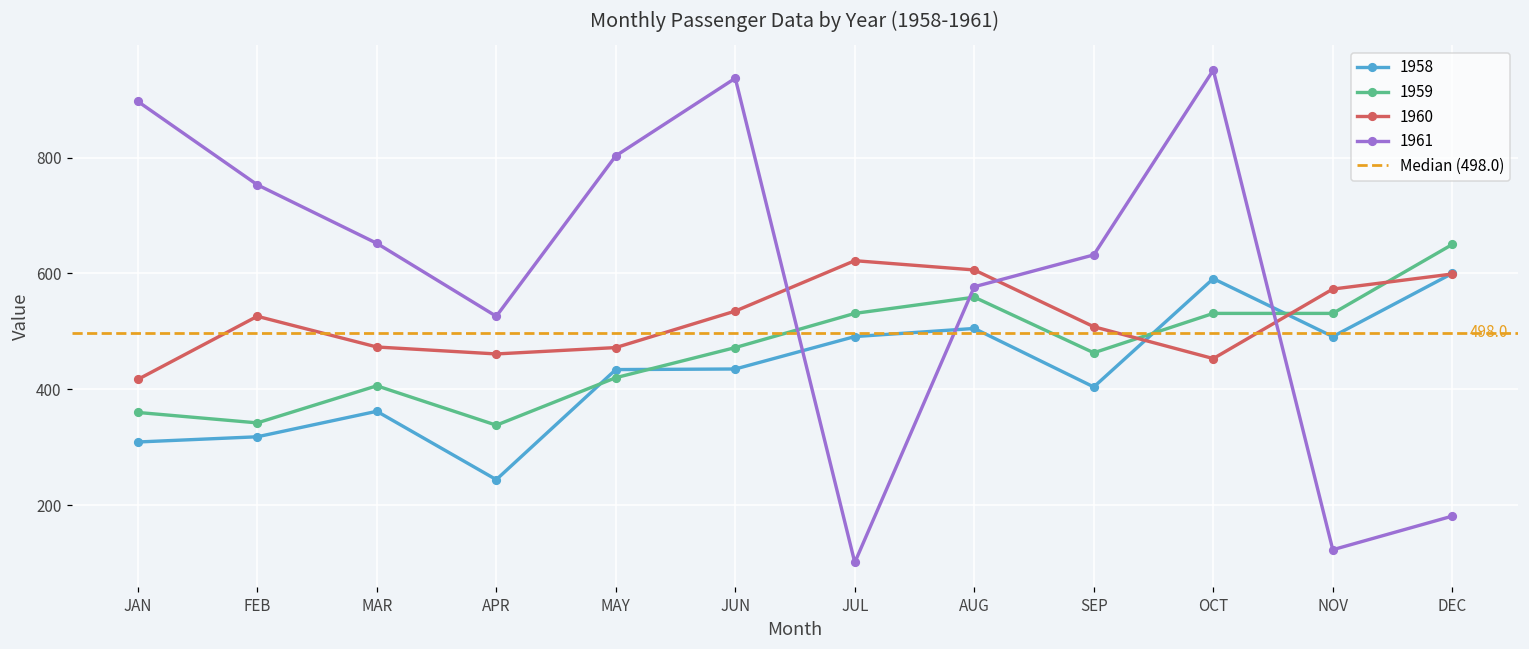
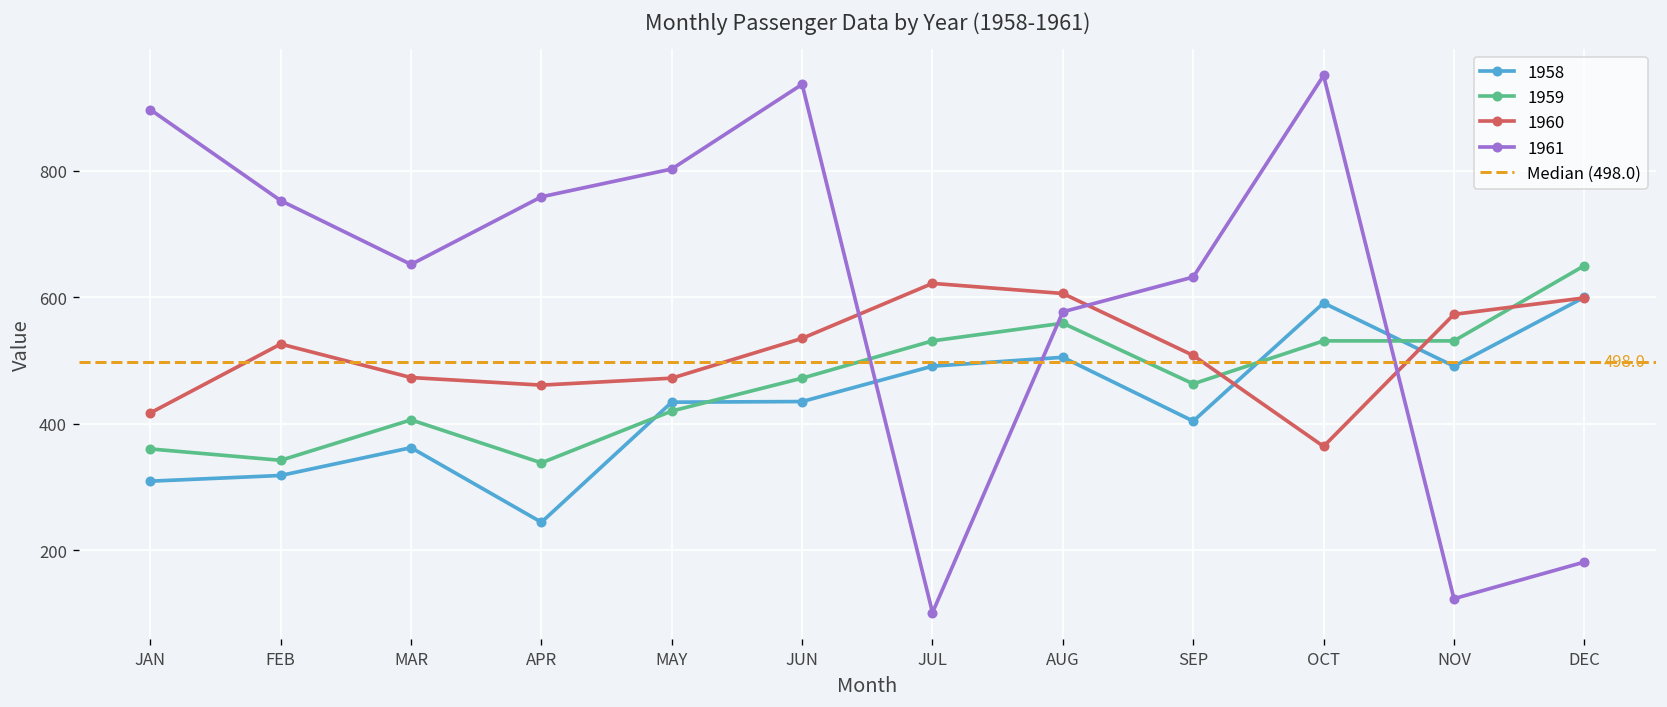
  {
    "1958": {
      "JAN": 310,
      "FEB": 320,
      "MAR": 360,
      "APR": 240,
      "MAY": 430,
      "JUN": 440,
      "JUL": 490,
      "AUG": 510,
      "SEP": 400,
      "OCT": 590,
      "NOV": 490
    },
    "1959": {
      "JAN": 360,
      "FEB": 340,
      "MAR": 410,
      "APR": 340,
      "MAY": 420,
      "JUN": 470,
      "JUL": 530,
      "AUG": 560,
      "SEP": 460,
      "OCT": 530,
      "NOV": 530,
      "DEC": 650
    },
    "1960": {
      "JAN": 420,
      "FEB": 530,
      "MAR": 470,
      "APR": 460,
      "MAY": 470,
      "JUN": 540,
      "JUL": 620,
      "AUG": 610,
      "SEP": 510,
-     "OCT": 450,
+     "OCT": 360,
      "NOV": 570
    },
    "1961": {
      "JAN": 900,
      "FEB": 750,
      "MAR": 650,
-     "APR": 530,
+     "APR": 760,
      "MAY": 800,
      "JUN": 940,
      "JUL": 100,
      "AUG": 580,
      "SEP": 630,
      "OCT": 950,
      "NOV": 120,
      "DEC": 180
    }
  }
